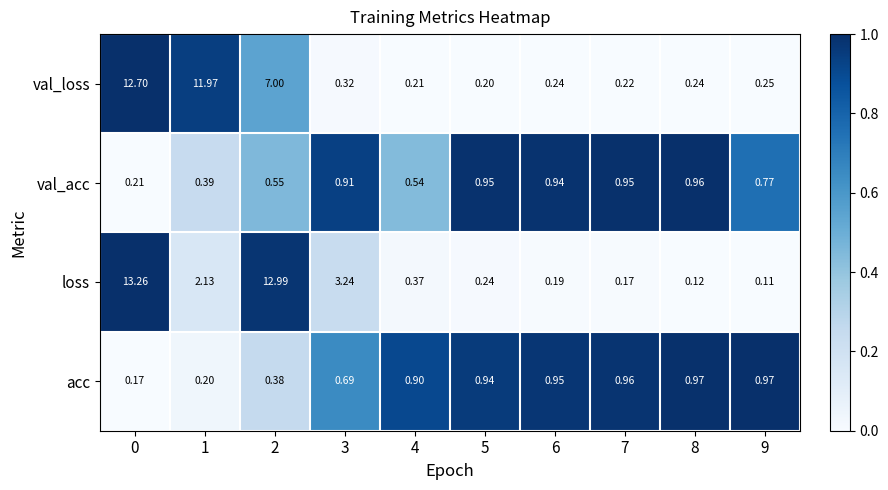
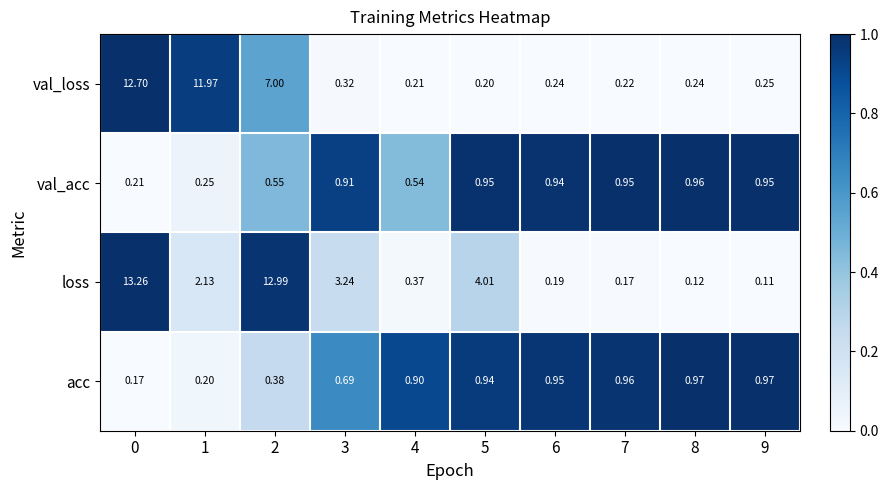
  {
    "val_loss": {
      "0": 12.70,
      "1": 11.97,
      "2": 7.00,
      "3": 0.32,
      "4": 0.21,
      "5": 0.20,
      "6": 0.24,
      "7": 0.22,
      "8": 0.24,
      "9": 0.25
    },
    "val_acc": {
      "0": 0.21,
-     "1": 0.39,
+     "1": 0.25,
      "2": 0.55,
      "3": 0.91,
      "4": 0.54,
      "5": 0.95,
      "6": 0.94,
      "7": 0.95,
      "8": 0.96,
-     "9": 0.77
+     "9": 0.95
    },
    "loss": {
      "0": 13.26,
      "1": 2.13,
      "2": 12.99,
      "3": 3.24,
      "4": 0.37,
-     "5": 0.24,
+     "5": 4.01,
      "6": 0.19,
      "7": 0.17,
      "8": 0.12,
      "9": 0.11
    },
    "acc": {
      "0": 0.17,
      "1": 0.20,
      "2": 0.38,
      "3": 0.69,
      "4": 0.90,
      "5": 0.94,
      "6": 0.95,
      "7": 0.96,
      "8": 0.97,
      "9": 0.97
    }
  }
